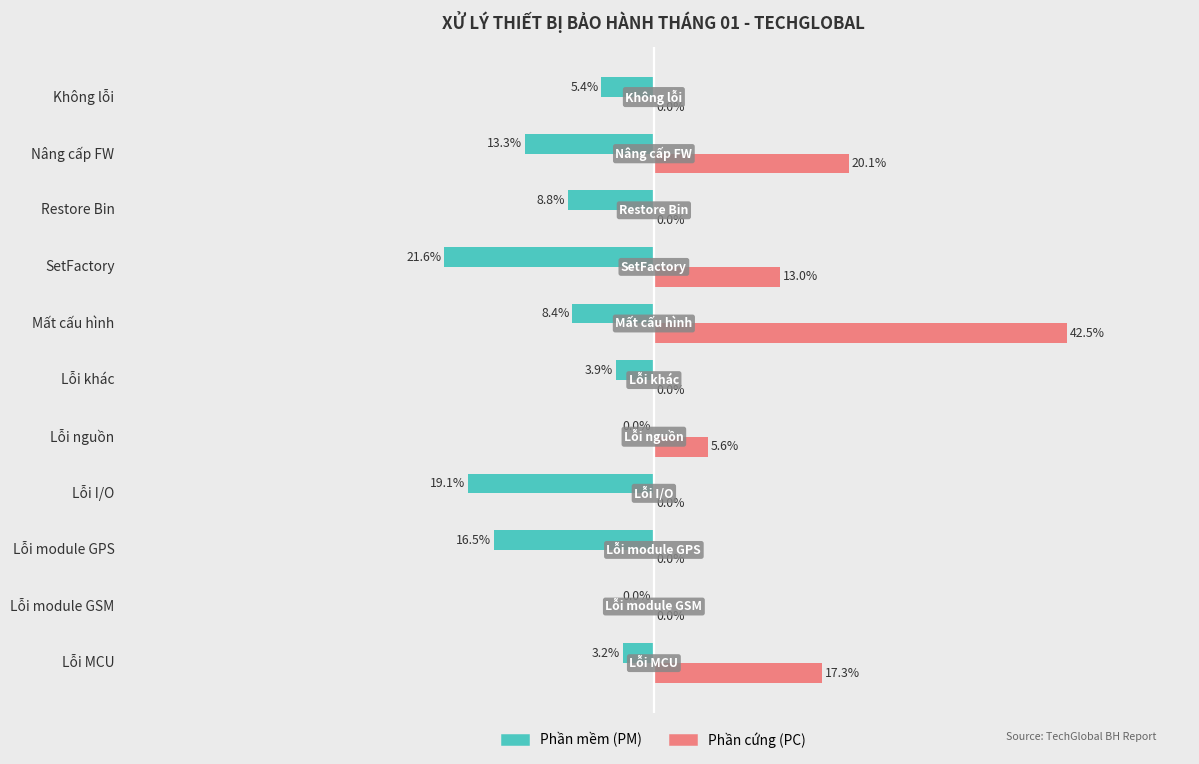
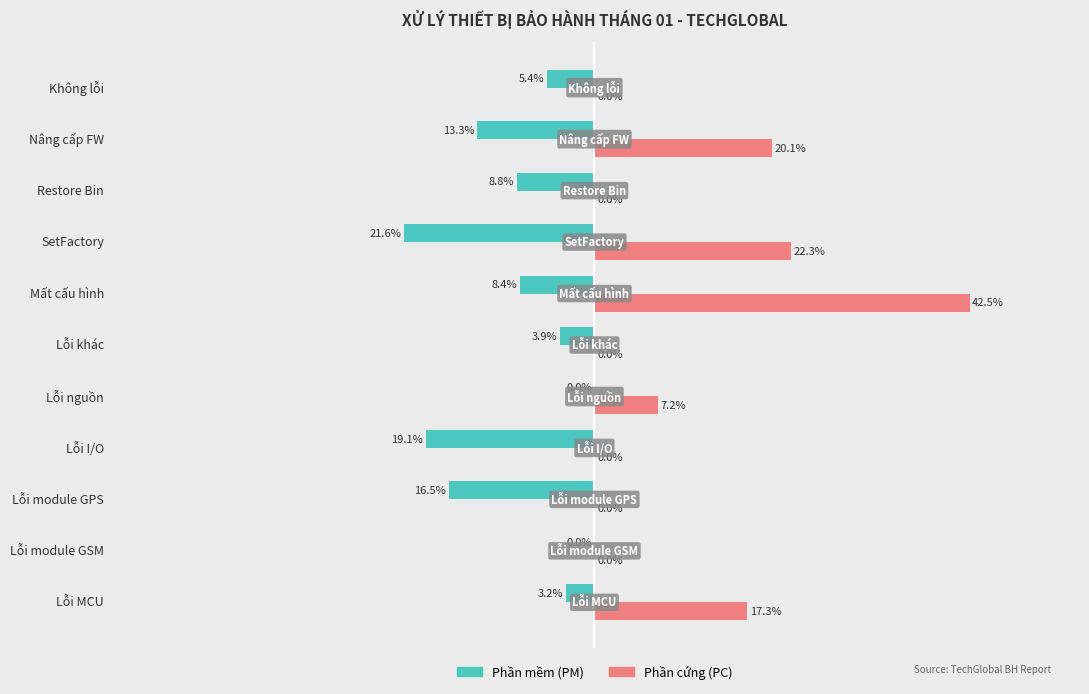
  {
    "Phần cứng (PC)": {
      "Nâng cấp FW": "20.1%",
-     "SetFactory": "13.0%",
+     "SetFactory": "22.3%",
      "Mất cấu hình": "42.5%",
-     "Lỗi nguồn": "5.6%",
+     "Lỗi nguồn": "7.2%",
      "Lỗi MCU": "17.3%"
    }
  }
